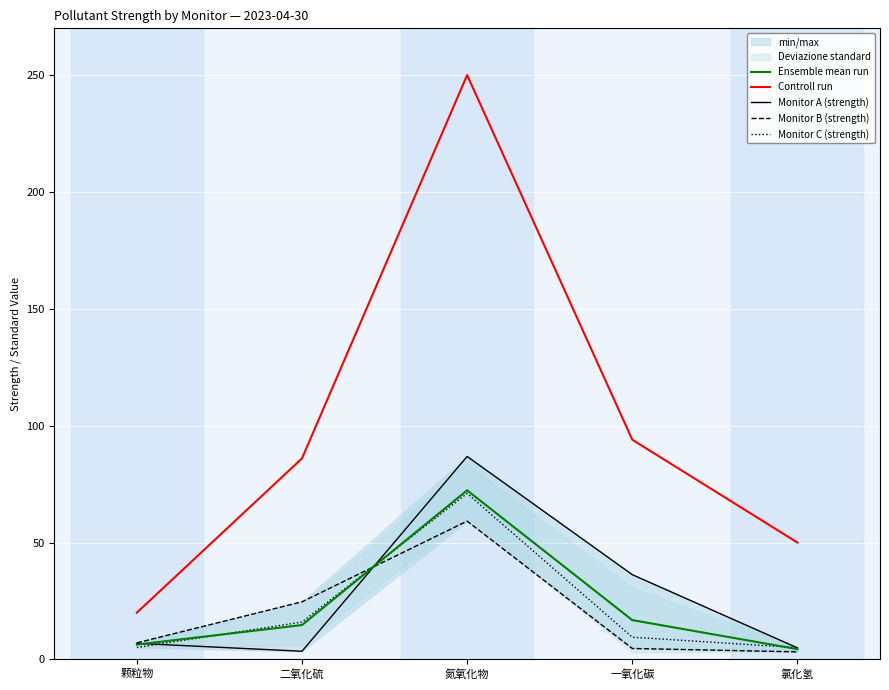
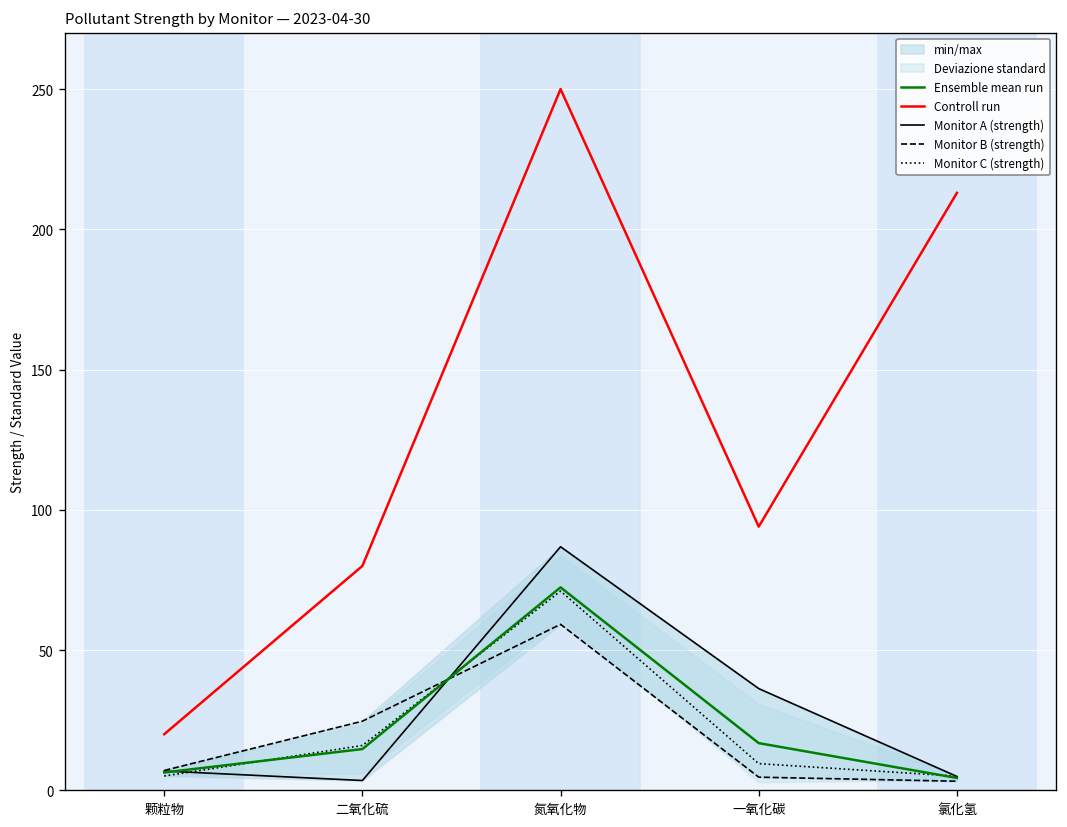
  {
    "Ensemble mean run": {
      "二氧化硫": 15,
      "氮氧化物": 72,
      "一氧化碳": 17
    },
    "Controll run": {
      "颗粒物": 20,
-     "二氧化硫": 86,
+     "二氧化硫": 80,
      "氮氧化物": 250,
      "一氧化碳": 94,
-     "氯化氢": 50
+     "氯化氢": 213
    }
  }
